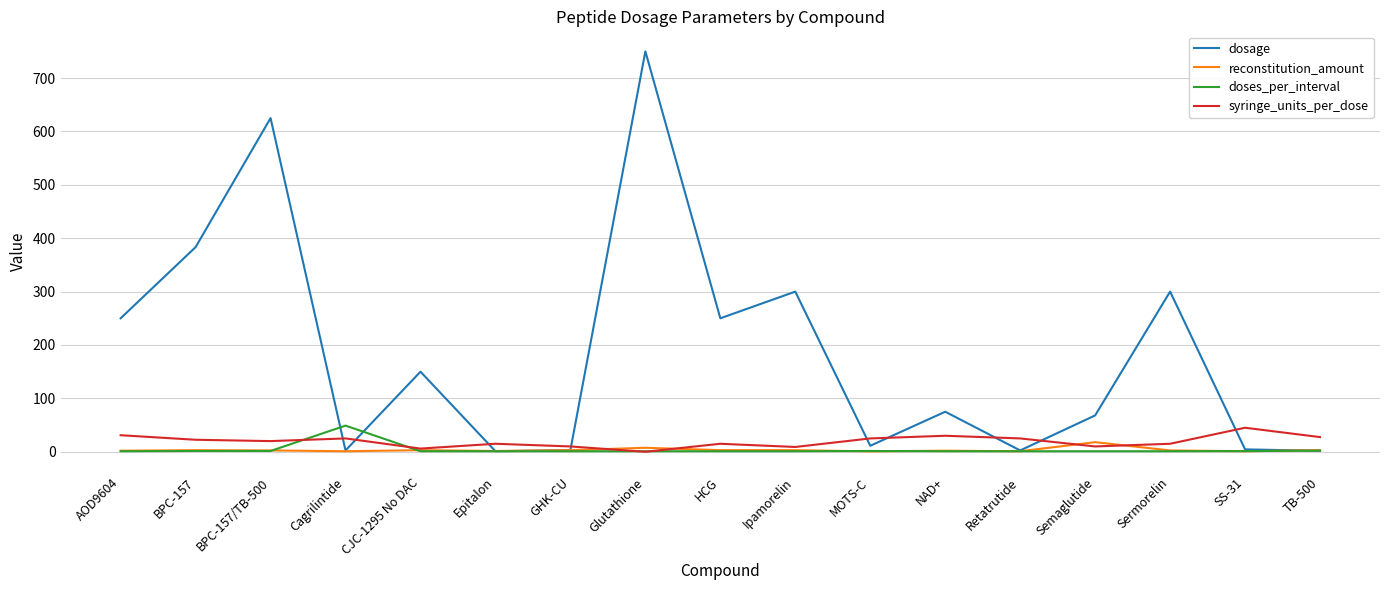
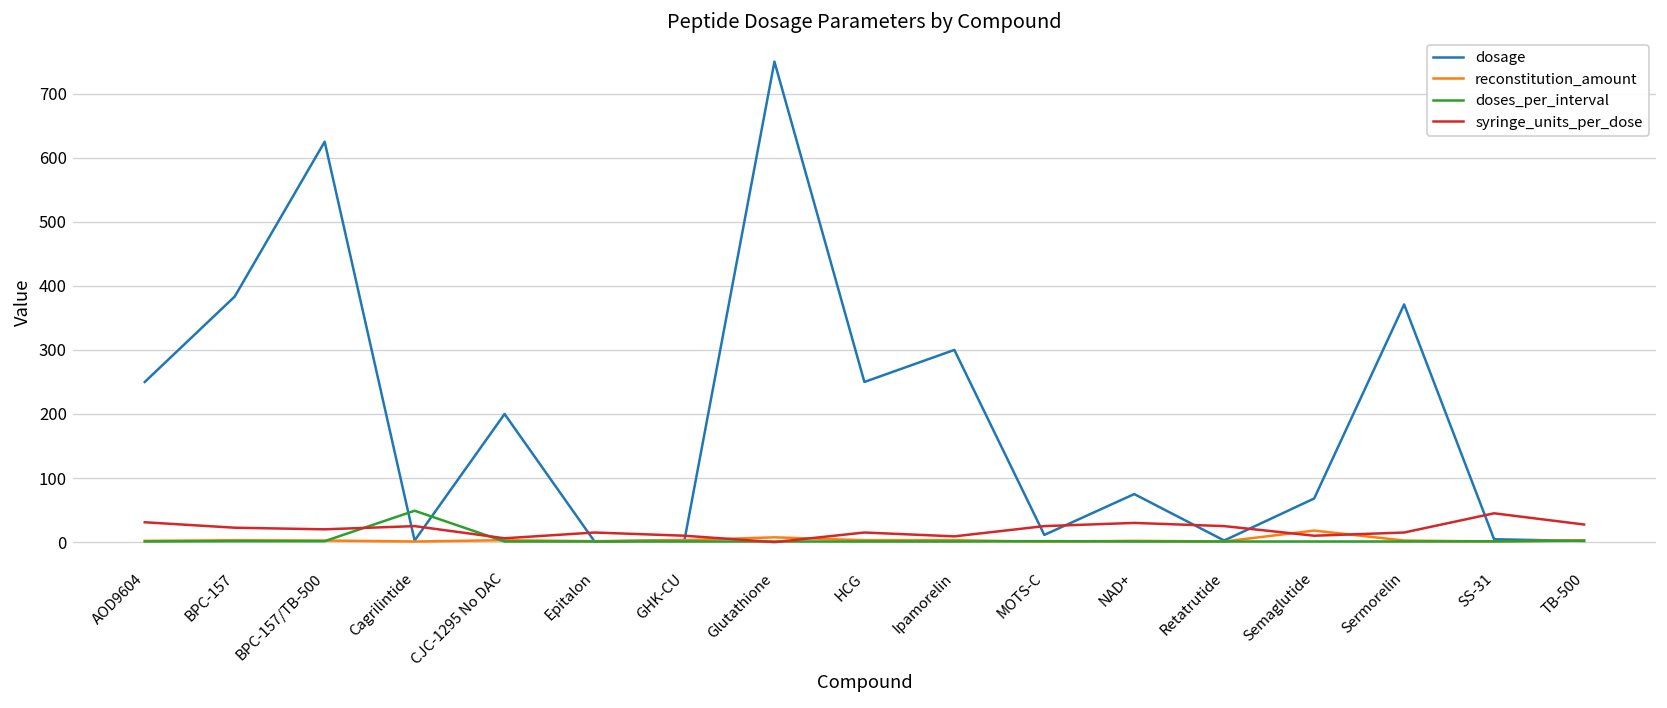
  {
    "dosage": {
      "AOD9604": 250,
      "BPC-157": 380,
      "BPC-157/TB-500": 630,
-     "CJC-1295 No DAC": 150,
+     "CJC-1295 No DAC": 200,
      "Glutathione": 750,
      "HCG": 250,
      "Ipamorelin": 300,
      "MOTS-C": 10,
      "NAD+": 80,
      "Semaglutide": 70,
-     "Sermorelin": 300
+     "Sermorelin": 370
    },
    "reconstitution_amount": {
      "Glutathione": 10,
      "Semaglutide": 20
    },
    "doses_per_interval": {
      "Cagrilintide": 50,
      "Semaglutide": 0
    },
    "syringe_units_per_dose": {
      "AOD9604": 30,
      "BPC-157": 20,
      "BPC-157/TB-500": 20,
      "Cagrilintide": 30,
      "Epitalon": 20,
      "GHK-CU": 10,
      "HCG": 20,
      "Ipamorelin": 10,
      "MOTS-C": 30,
      "NAD+": 30,
      "Retatrutide": 30,
      "Semaglutide": 10,
      "Sermorelin": 20,
      "SS-31": 50,
      "TB-500": 30
    }
  }
